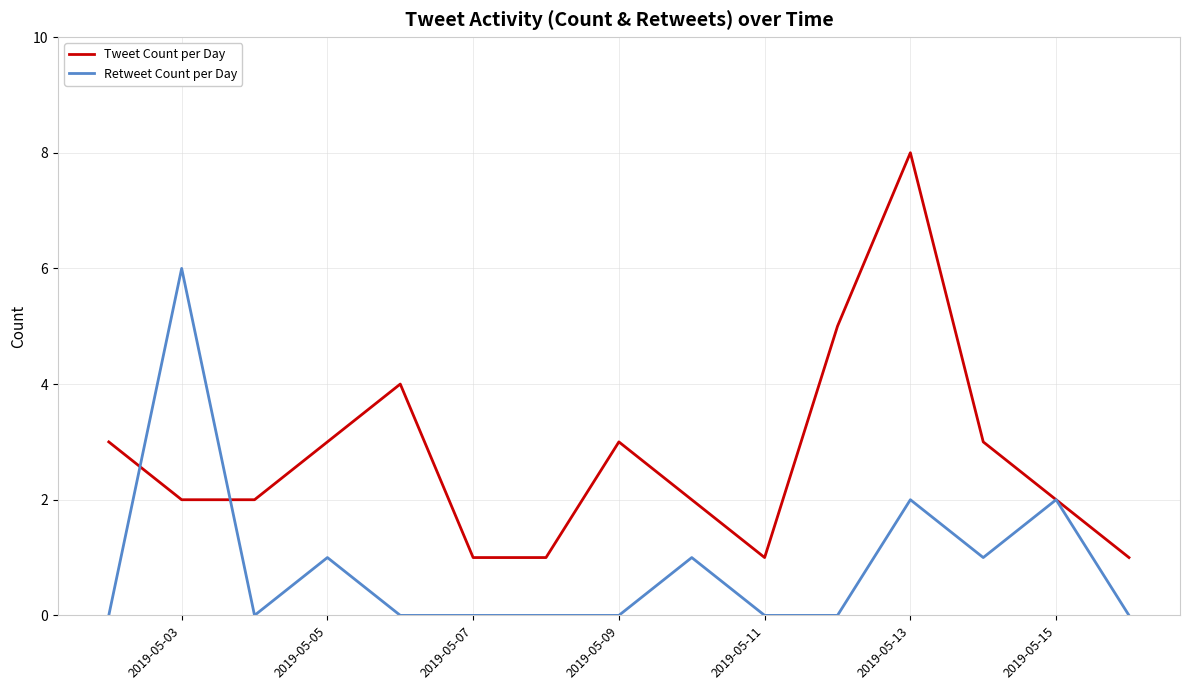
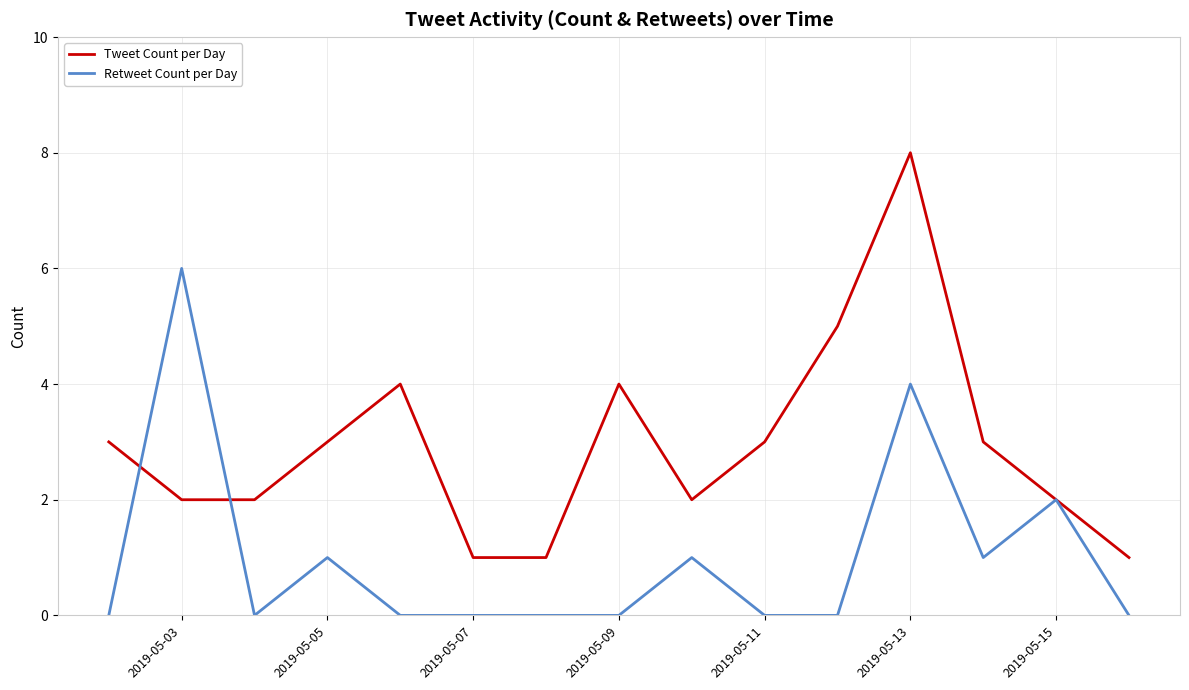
  {
    "Tweet Count per Day": {
      "2019-05-03": 2,
      "2019-05-05": 3,
      "2019-05-07": 1,
-     "2019-05-09": 3,
-     "2019-05-11": 1,
+     "2019-05-09": 4,
+     "2019-05-11": 3,
      "2019-05-13": 8
    },
    "Retweet Count per Day": {
      "2019-05-03": 6,
      "2019-05-05": 1,
      "2019-05-07": 0,
      "2019-05-09": 0,
      "2019-05-11": 0,
-     "2019-05-13": 2
+     "2019-05-13": 4
    }
  }
